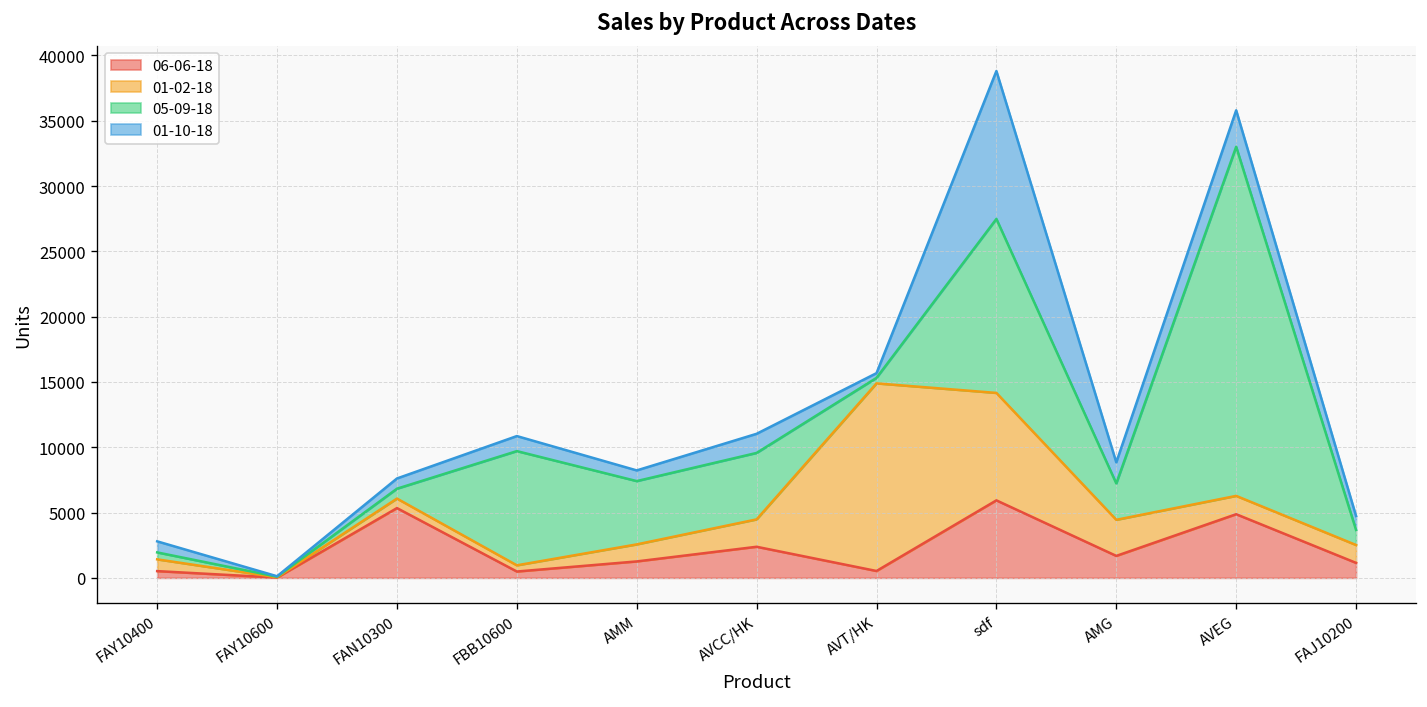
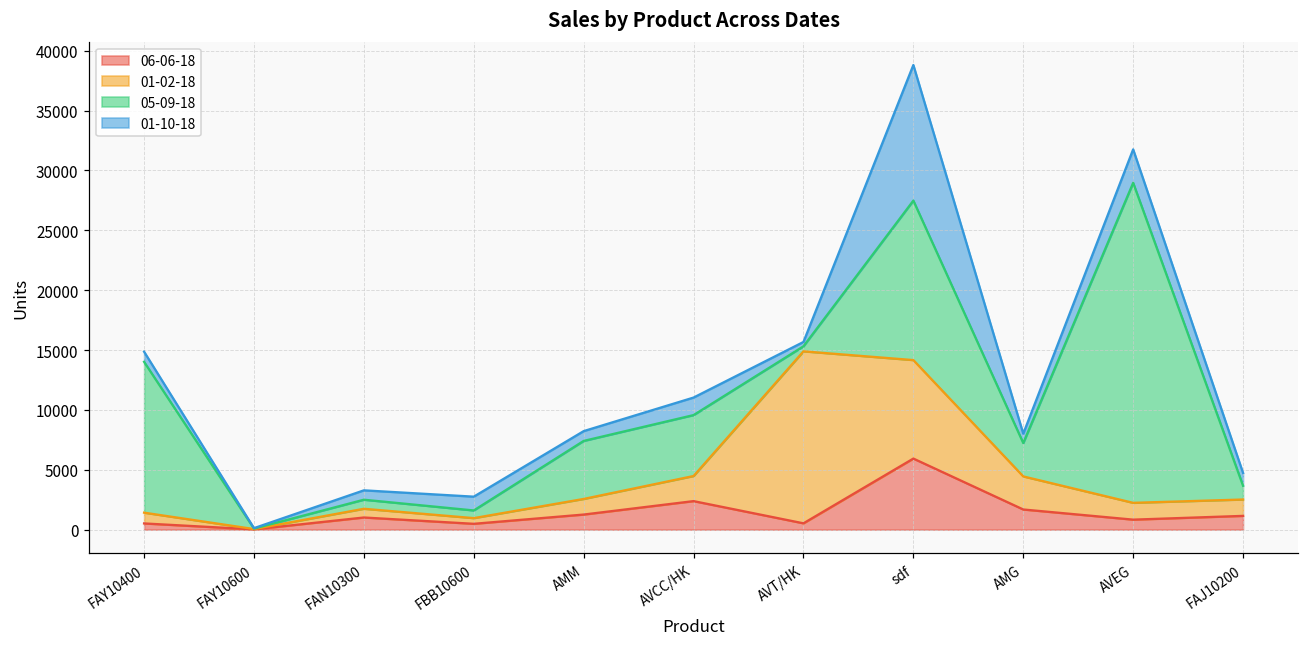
  {
    "06-06-18": {
      "FAY10400": 500,
-     "FAN10300": 5300,
+     "FAN10300": 1000,
      "FBB10600": 500,
      "AMM": 1300,
      "AVCC/HK": 2400,
      "AVT/HK": 500,
      "sdf": 5900,
      "AMG": 1700,
-     "AVEG": 4900,
+     "AVEG": 800,
      "FAJ10200": 1100
    },
    "01-02-18": {
      "FAY10400": 900,
      "FAN10300": 700,
      "FBB10600": 500,
      "AMM": 1300,
      "AVCC/HK": 2100,
      "AVT/HK": 14400,
      "sdf": 8200,
      "AMG": 2800,
      "AVEG": 1400,
      "FAJ10200": 1400
    },
    "05-09-18": {
-     "FAY10400": 500,
+     "FAY10400": 12600,
      "FAN10300": 800,
-     "FBB10600": 8700,
+     "FBB10600": 600,
      "AMM": 4800,
      "AVCC/HK": 5100,
      "AVT/HK": 400,
      "sdf": 13300,
      "AMG": 2800,
      "AVEG": 26700,
      "FAJ10200": 1200
    },
    "01-10-18": {
      "FAY10400": 800,
      "FAN10300": 800,
      "FBB10600": 1200,
      "AMM": 800,
      "AVCC/HK": 1500,
      "AVT/HK": 400,
      "sdf": 11300,
-     "AMG": 1600,
+     "AMG": 800,
      "AVEG": 2800,
      "FAJ10200": 1100
    }
  }
